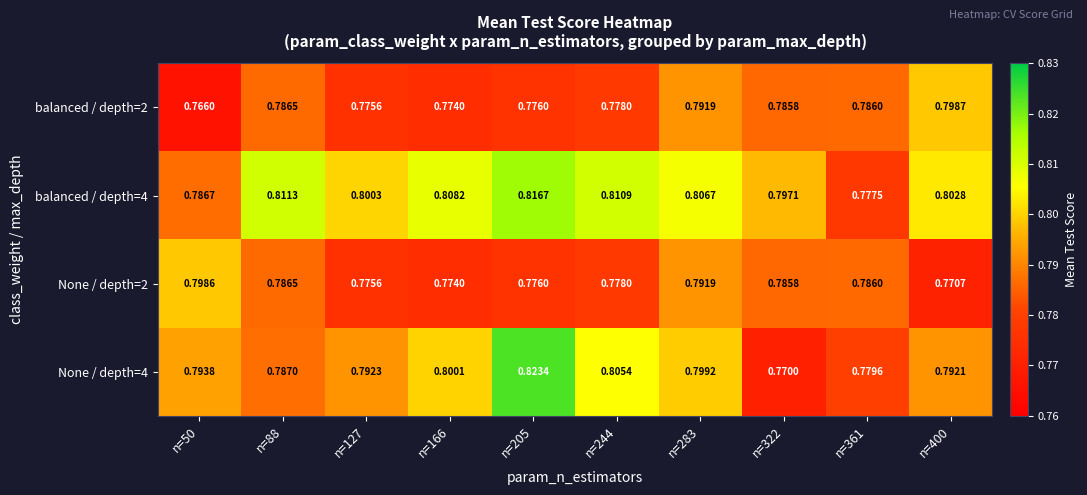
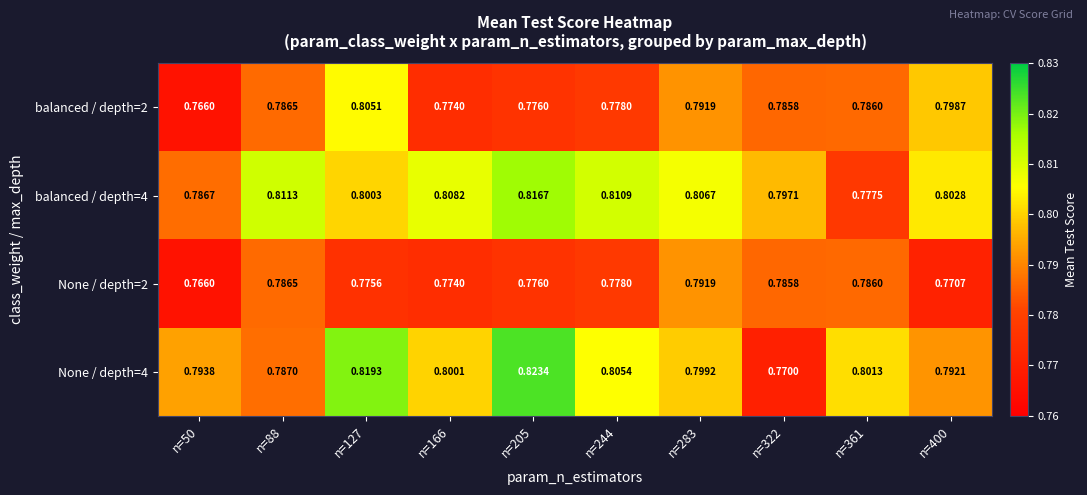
  {
    "balanced / depth=2": {
      "n=50": 0.7660,
      "n=88": 0.7865,
-     "n=127": 0.7756,
+     "n=127": 0.8051,
      "n=166": 0.7740,
      "n=205": 0.7760,
      "n=244": 0.7780,
      "n=283": 0.7919,
      "n=322": 0.7858,
      "n=361": 0.7860,
      "n=400": 0.7987
    },
    "balanced / depth=4": {
      "n=50": 0.7867,
      "n=88": 0.8113,
      "n=127": 0.8003,
      "n=166": 0.8082,
      "n=205": 0.8167,
      "n=244": 0.8109,
      "n=283": 0.8067,
      "n=322": 0.7971,
      "n=361": 0.7775,
      "n=400": 0.8028
    },
    "None / depth=2": {
-     "n=50": 0.7986,
+     "n=50": 0.7660,
      "n=88": 0.7865,
      "n=127": 0.7756,
      "n=166": 0.7740,
      "n=205": 0.7760,
      "n=244": 0.7780,
      "n=283": 0.7919,
      "n=322": 0.7858,
      "n=361": 0.7860,
      "n=400": 0.7707
    },
    "None / depth=4": {
      "n=50": 0.7938,
      "n=88": 0.7870,
-     "n=127": 0.7923,
+     "n=127": 0.8193,
      "n=166": 0.8001,
      "n=205": 0.8234,
      "n=244": 0.8054,
      "n=283": 0.7992,
      "n=322": 0.7700,
-     "n=361": 0.7796,
+     "n=361": 0.8013,
      "n=400": 0.7921
    }
  }
